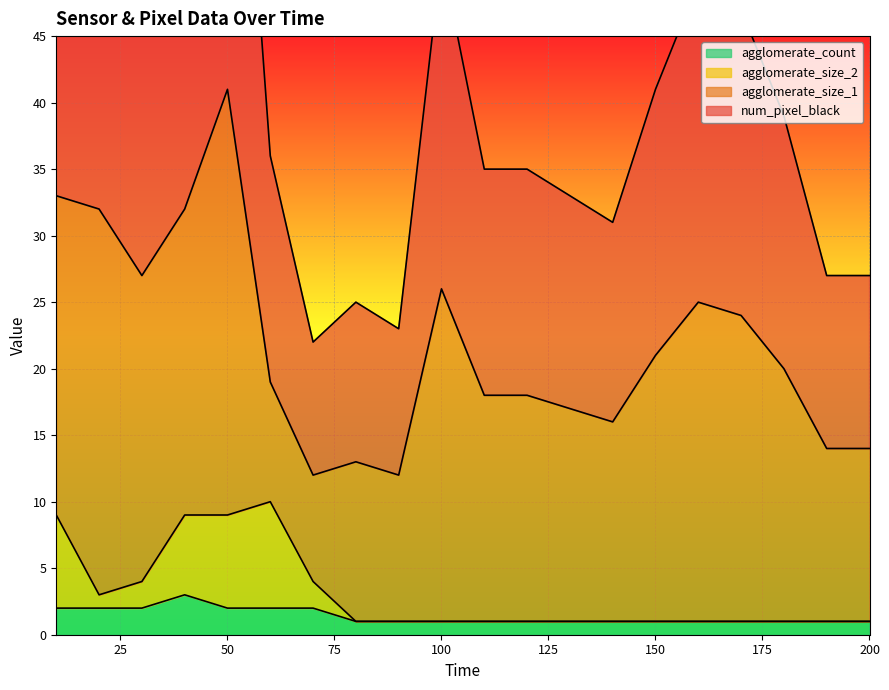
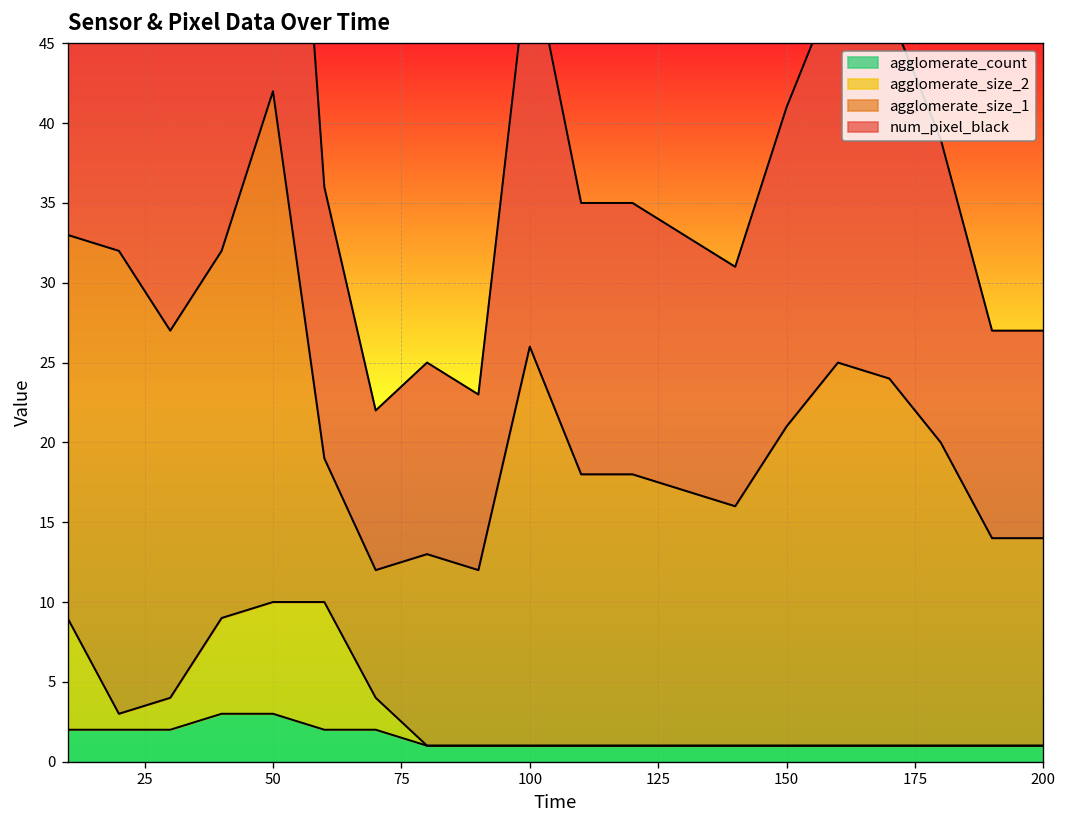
  {
    "agglomerate_count": {
-     "50": 2
+     "50": 3
    },
    "agglomerate_size_2": {
      "50": 7
    }
  }
